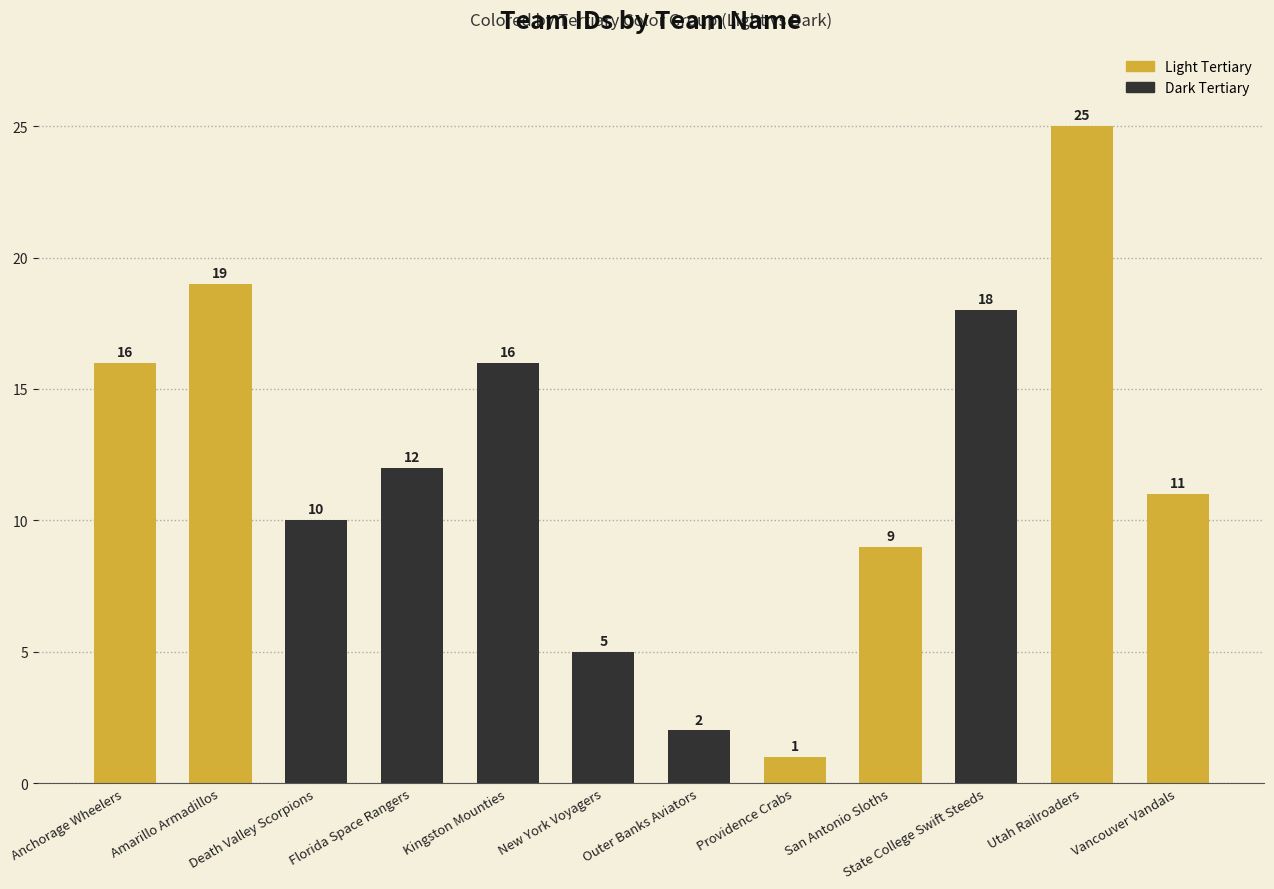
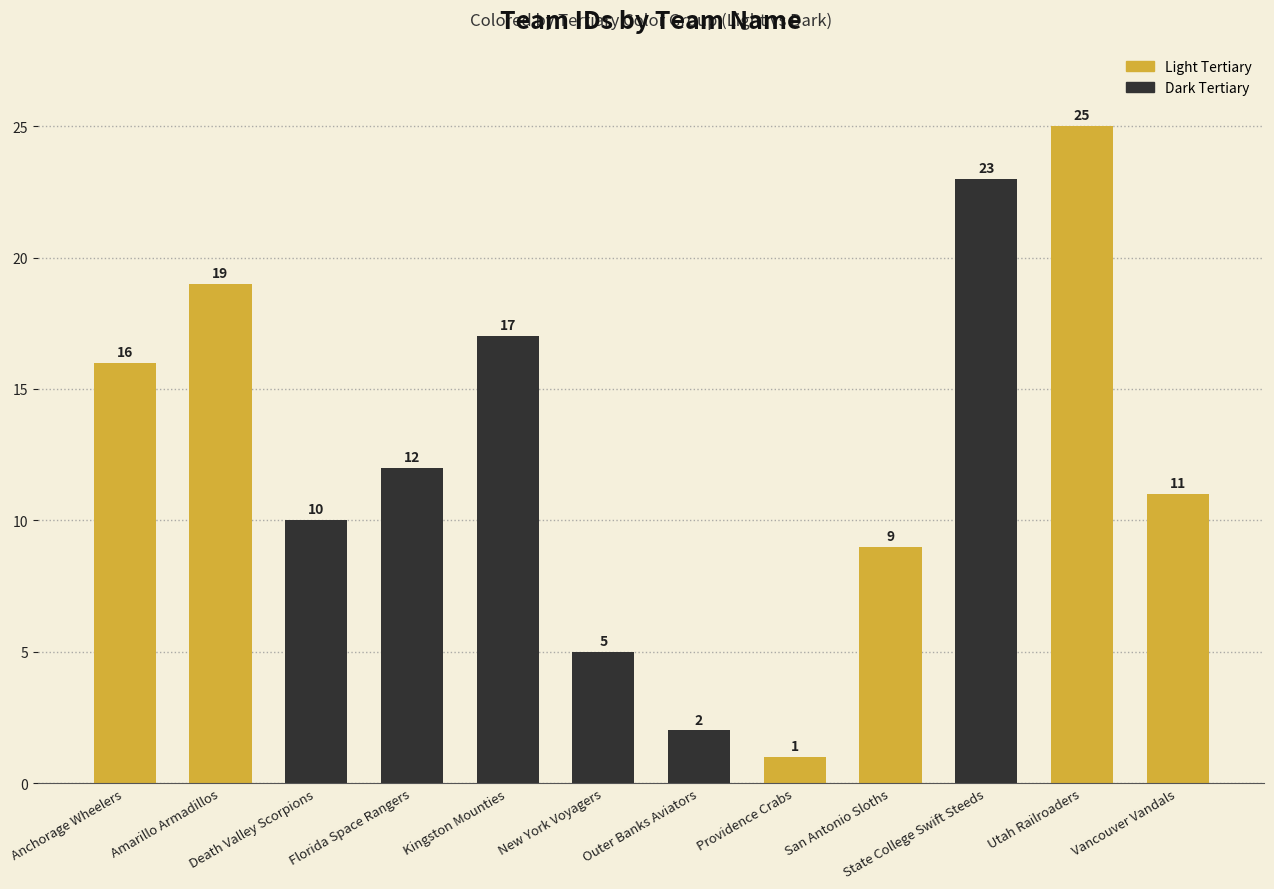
  {
    "Anchorage Wheelers": 16,
    "Amarillo Armadillos": 19,
    "Death Valley Scorpions": 10,
    "Florida Space Rangers": 12,
-   "Kingston Mounties": 16,
+   "Kingston Mounties": 17,
    "New York Voyagers": 5,
    "Outer Banks Aviators": 2,
    "Providence Crabs": 1,
    "San Antonio Sloths": 9,
-   "State College Swift Steeds": 18,
+   "State College Swift Steeds": 23,
    "Utah Railroaders": 25,
    "Vancouver Vandals": 11
  }
